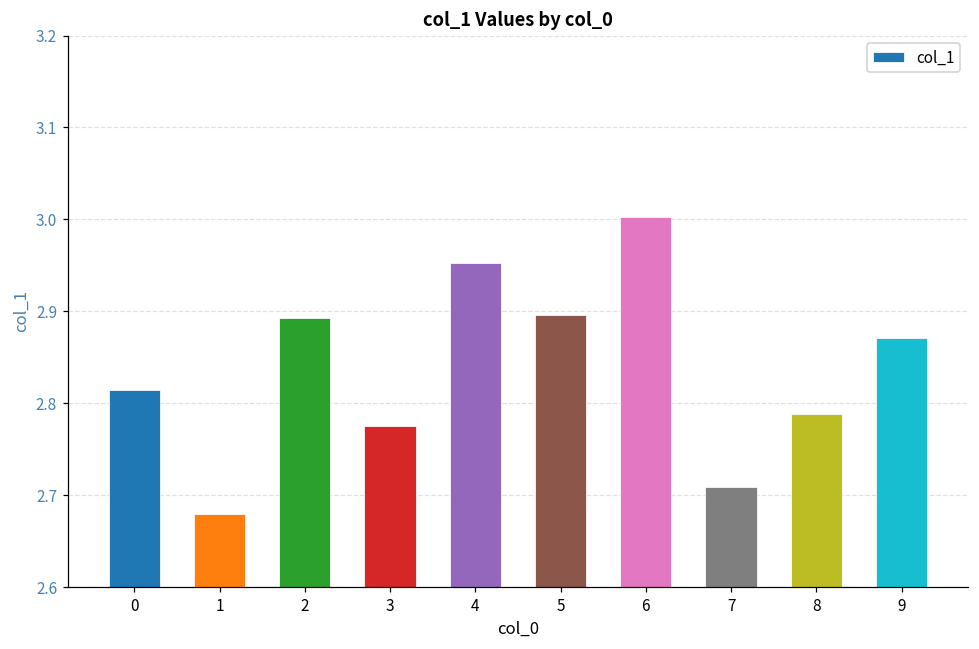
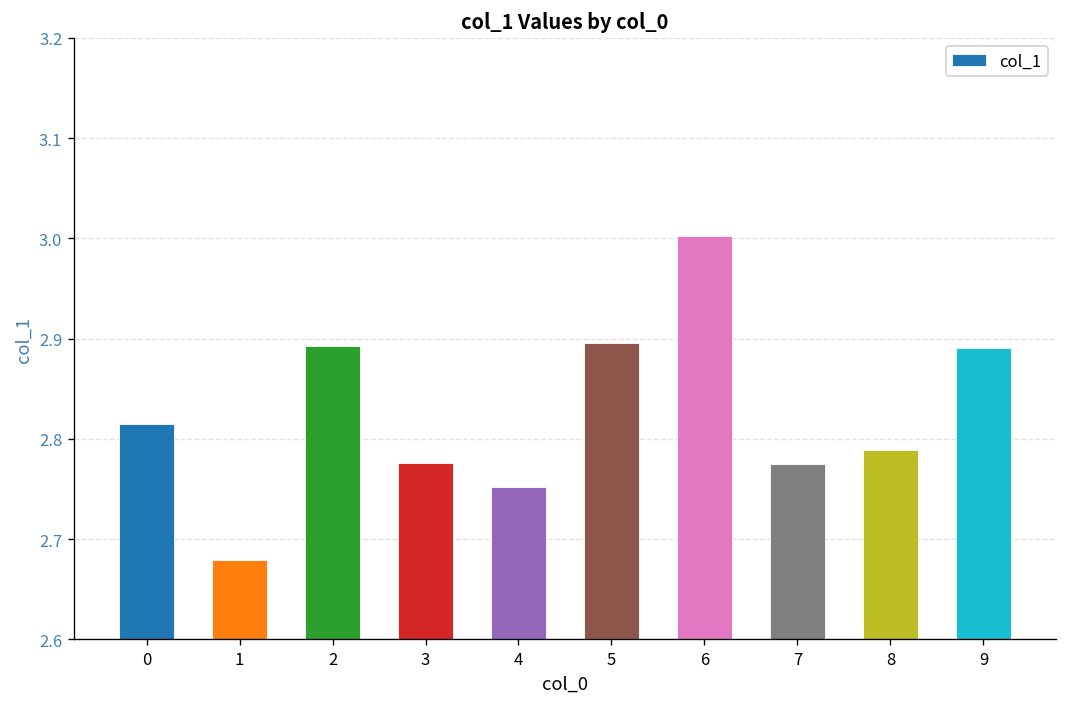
  {
    "0": 2.81,
    "1": 2.68,
    "2": 2.89,
    "3": 2.78,
-   "4": 2.95,
+   "4": 2.75,
    "5": 2.90,
    "6": 3.00,
-   "7": 2.71,
+   "7": 2.77,
    "8": 2.79,
-   "9": 2.87
+   "9": 2.89
  }
